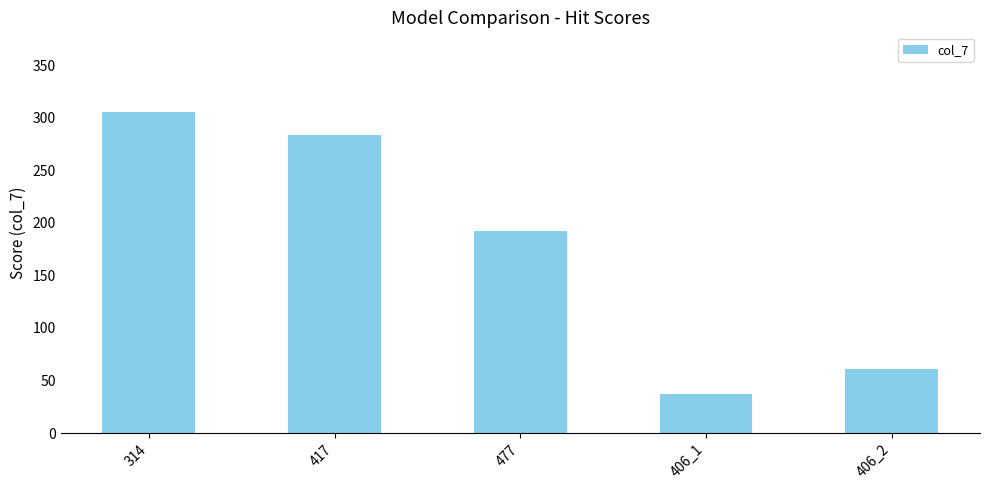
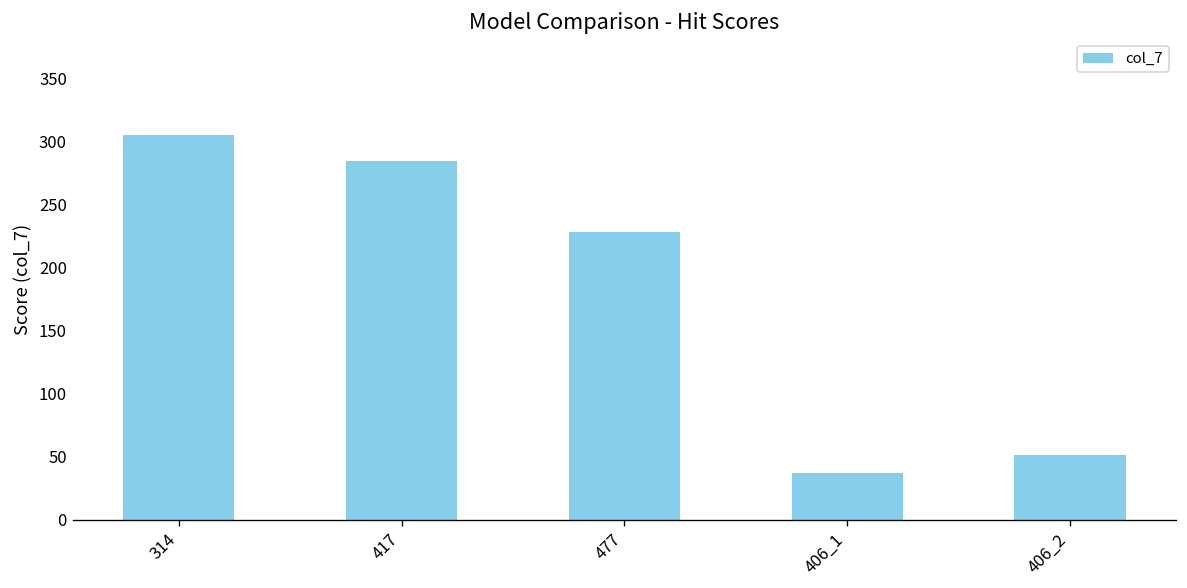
  {
    "314": 305,
    "417": 284,
-   "477": 192,
+   "477": 228,
    "406_1": 37,
-   "406_2": 61
+   "406_2": 51
  }
